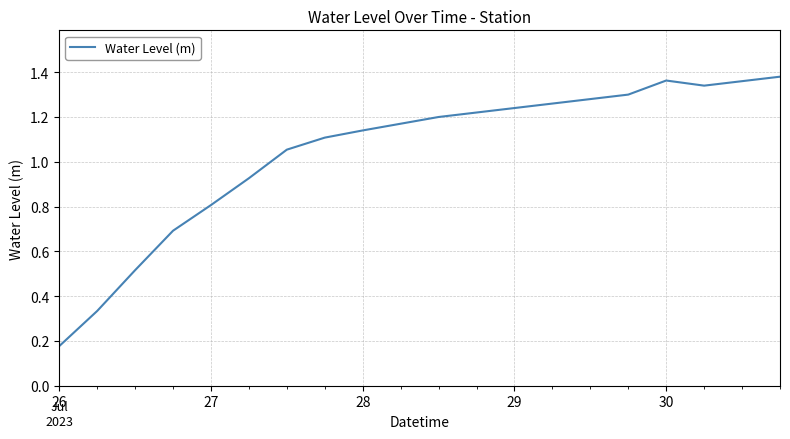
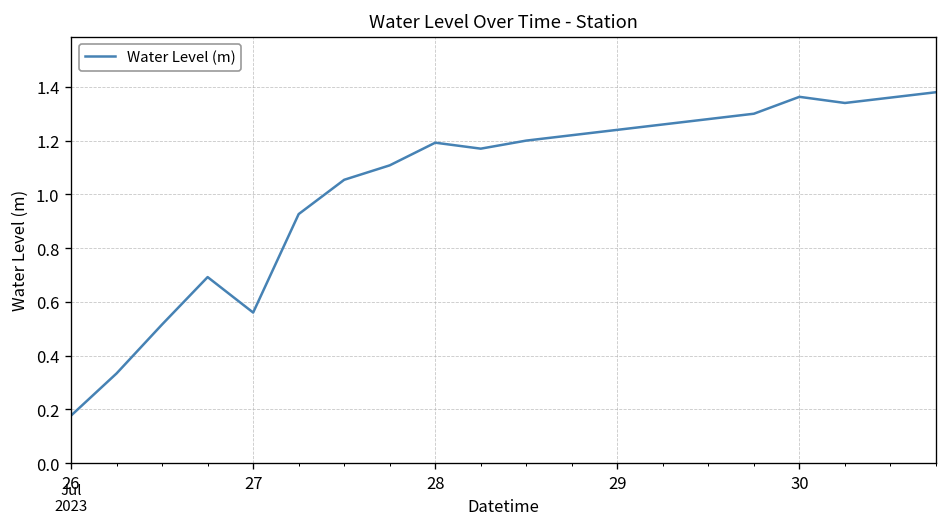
  {
    "26": 0.18,
-   "27": 0.81,
-   "28": 1.14,
+   "27": 0.56,
+   "28": 1.19,
    "29": 1.24,
    "30": 1.36
  }
